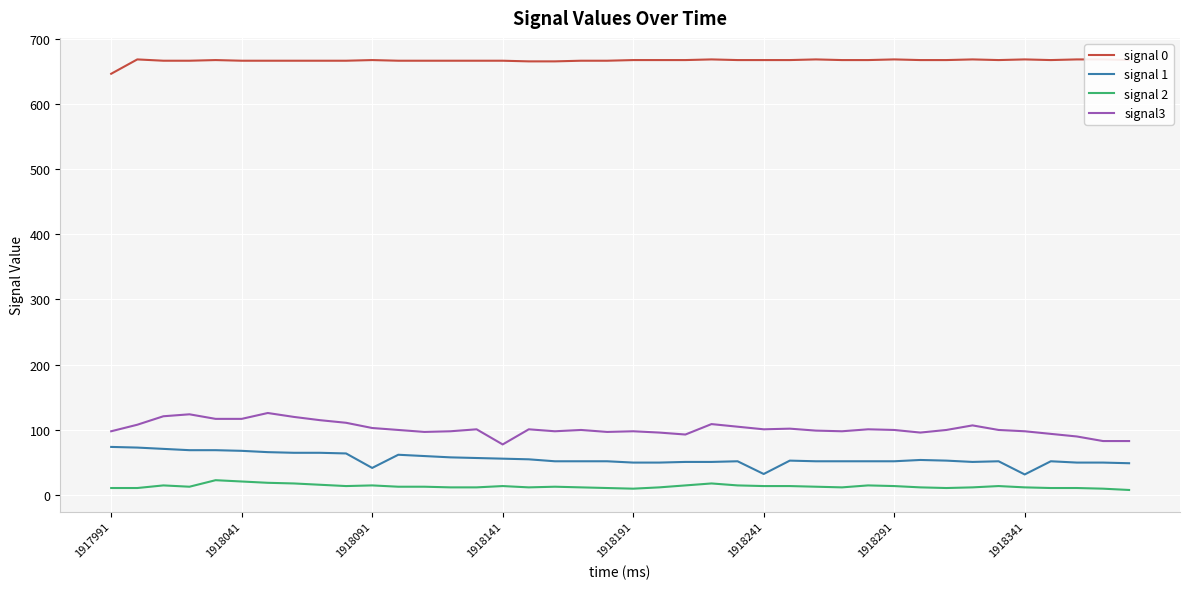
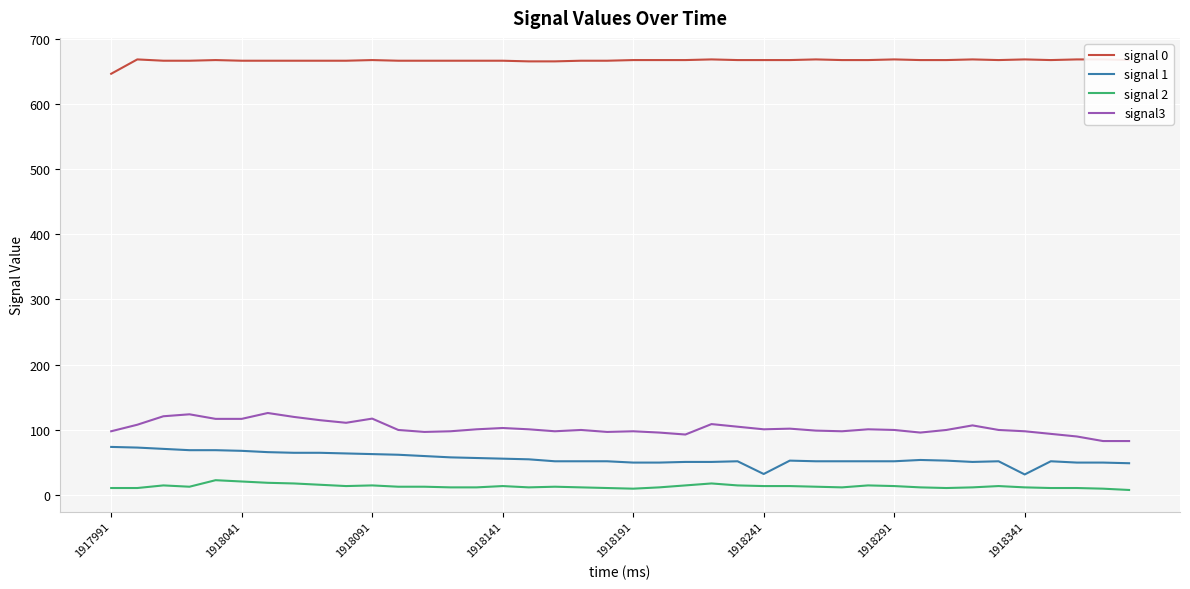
  {
    "signal 0": {
      "1917991": 650,
      "1918041": 670,
      "1918091": 670,
      "1918141": 670,
      "1918191": 670,
      "1918241": 670,
      "1918291": 670,
      "1918341": 670
    },
    "signal 1": {
      "1917991": 70,
      "1918041": 70,
-     "1918091": 40,
+     "1918091": 60,
      "1918141": 60,
      "1918191": 50,
      "1918241": 30,
      "1918291": 50,
      "1918341": 30
    },
    "signal 2": {
      "1917991": 10,
      "1918041": 20,
      "1918091": 20,
      "1918141": 10,
      "1918191": 10,
      "1918241": 10,
      "1918291": 10,
      "1918341": 10
    },
    "signal3": {
      "1917991": 100,
      "1918041": 120,
-     "1918091": 100,
-     "1918141": 80,
+     "1918091": 120,
+     "1918141": 100,
      "1918191": 100,
      "1918241": 100,
      "1918291": 100,
      "1918341": 100
    }
  }
